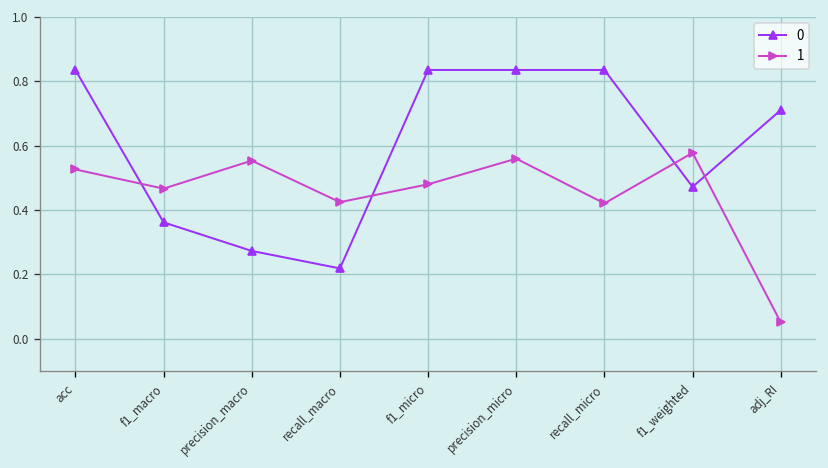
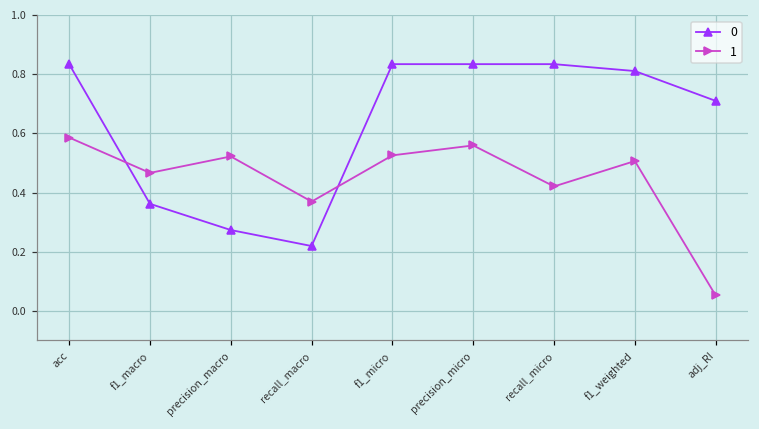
  {
    "0": {
      "acc": 0.83,
      "f1_macro": 0.36,
      "precision_macro": 0.27,
      "recall_macro": 0.22,
      "f1_micro": 0.83,
      "precision_micro": 0.83,
      "recall_micro": 0.83,
-     "f1_weighted": 0.47,
+     "f1_weighted": 0.81,
      "adj_RI": 0.71
    },
    "1": {
-     "acc": 0.53,
+     "acc": 0.59,
      "f1_macro": 0.47,
-     "precision_macro": 0.55,
-     "recall_macro": 0.42,
-     "f1_micro": 0.48,
+     "precision_macro": 0.52,
+     "recall_macro": 0.37,
+     "f1_micro": 0.53,
      "precision_micro": 0.56,
      "recall_micro": 0.42,
-     "f1_weighted": 0.58,
+     "f1_weighted": 0.51,
      "adj_RI": 0.05
    }
  }
